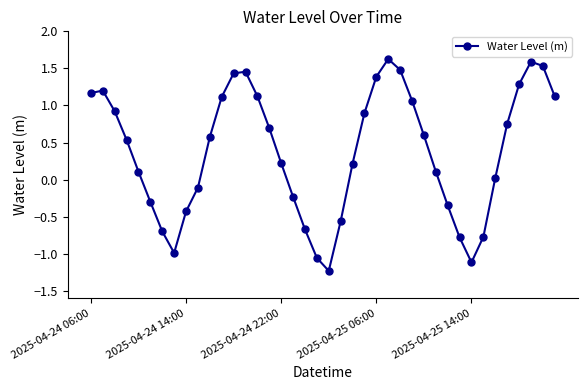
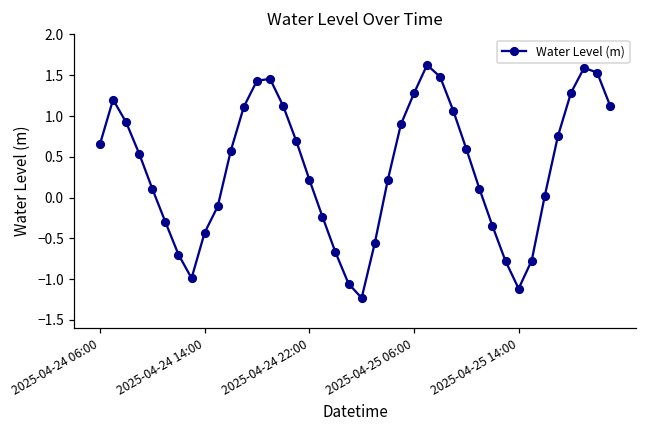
  {
-   "2025-04-24 06:00": 1.2,
+   "2025-04-24 06:00": 0.7,
    "2025-04-24 14:00": -0.4,
    "2025-04-24 22:00": 0.2,
-   "2025-04-25 06:00": 1.4,
+   "2025-04-25 06:00": 1.3,
    "2025-04-25 14:00": -1.1
  }
